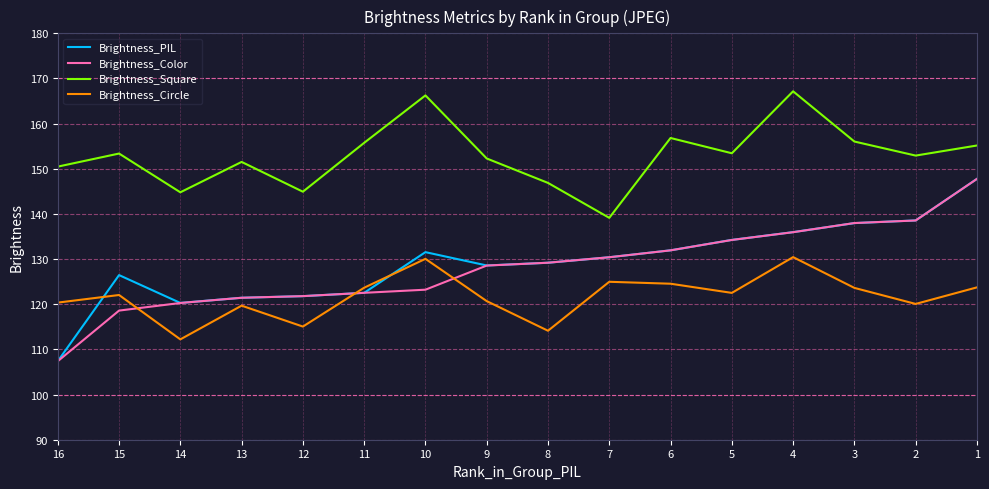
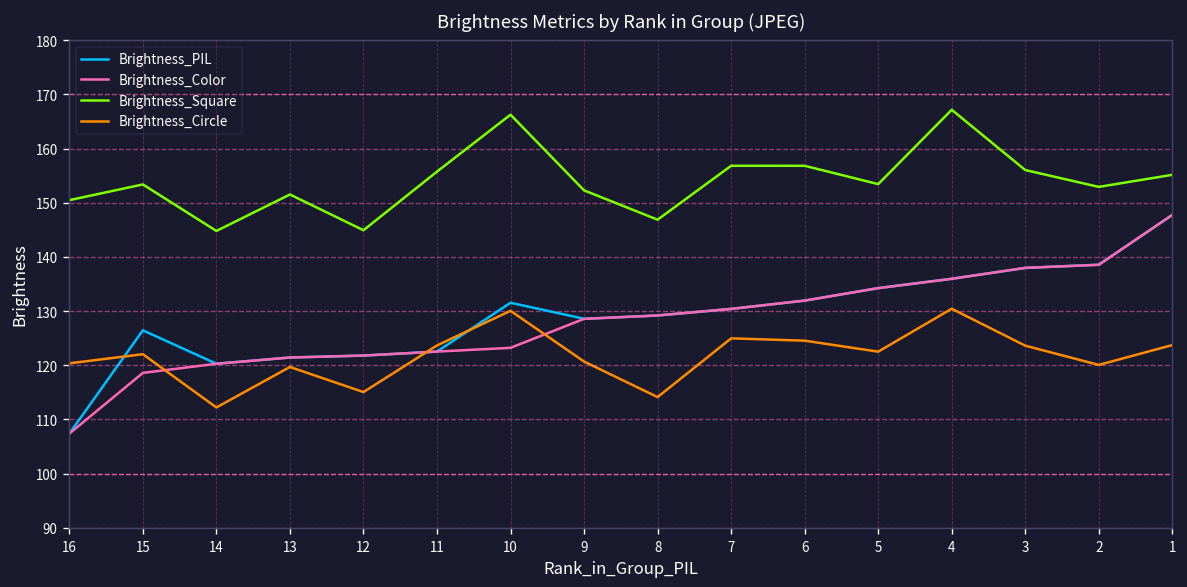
  {
    "Brightness_PIL": {
      "15": 126,
      "10": 132
    },
    "Brightness_Color": {
      "15": 119,
      "10": 123
    },
    "Brightness_Square": {
      "16": 150,
      "15": 153,
      "14": 145,
      "13": 152,
      "12": 145,
      "11": 156,
      "10": 166,
      "9": 152,
      "8": 147,
-     "7": 139,
+     "7": 157,
      "6": 157,
      "5": 153,
      "4": 167,
      "3": 156,
      "2": 153,
      "1": 155
    },
    "Brightness_Circle": {
      "16": 120,
      "15": 122,
      "14": 112,
      "13": 120,
      "12": 115,
      "11": 124,
      "10": 130,
      "9": 121,
      "8": 114,
      "7": 125,
      "6": 125,
      "5": 123,
      "4": 130,
      "3": 124,
      "2": 120,
      "1": 124
    }
  }
